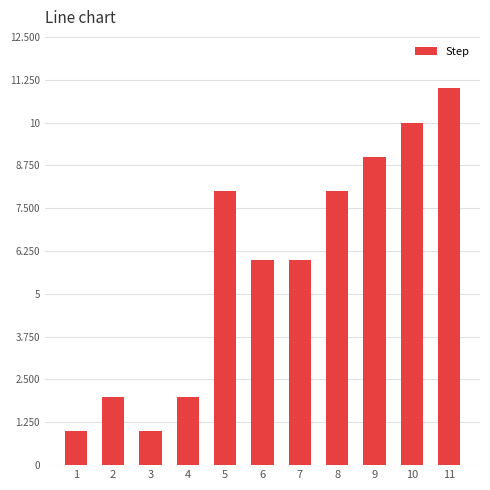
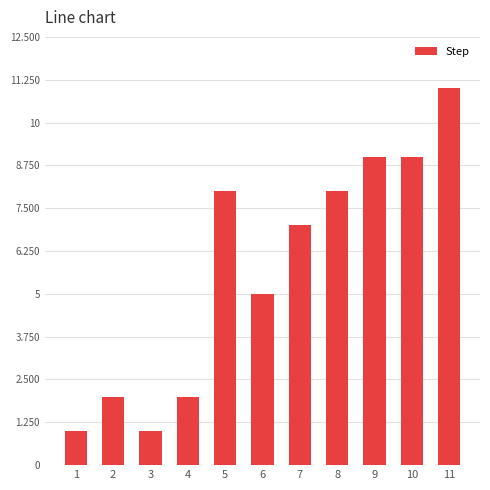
  {
    "1": 1,
    "2": 2,
    "3": 1,
    "4": 2,
    "5": 8,
-   "6": 6,
-   "7": 6,
+   "6": 5,
+   "7": 7,
    "8": 8,
    "9": 9,
-   "10": 10,
+   "10": 9,
    "11": 11
  }
